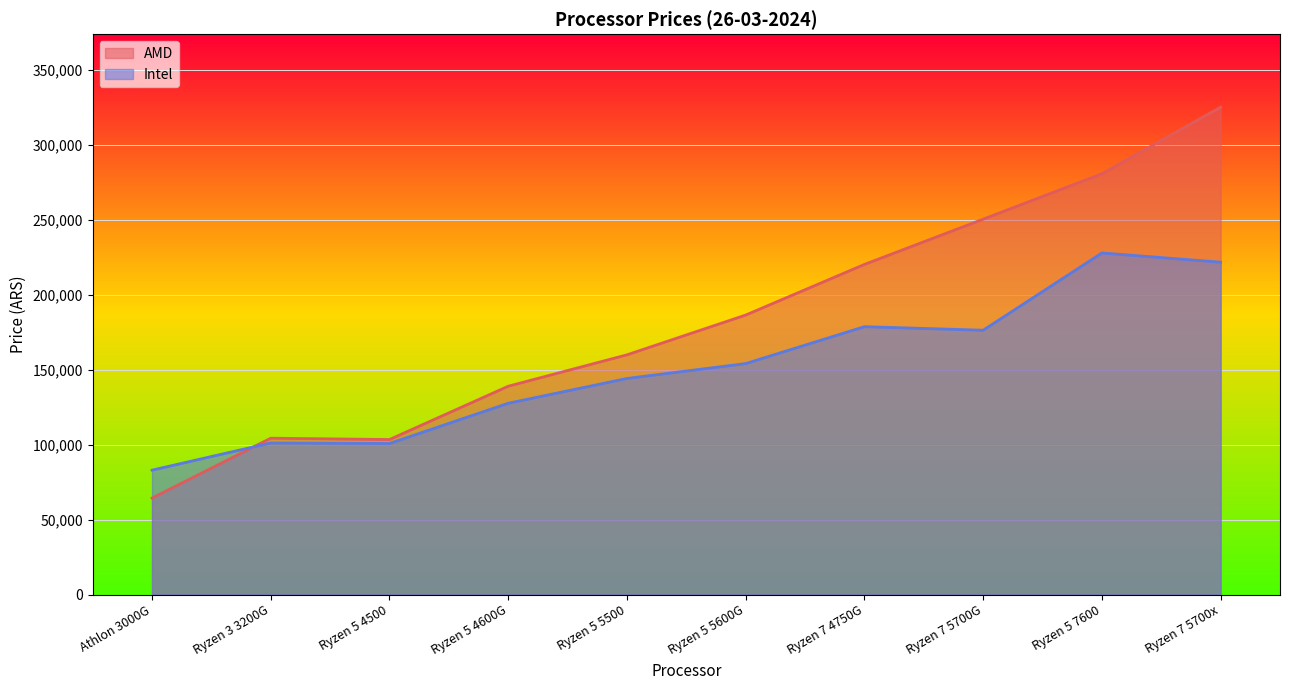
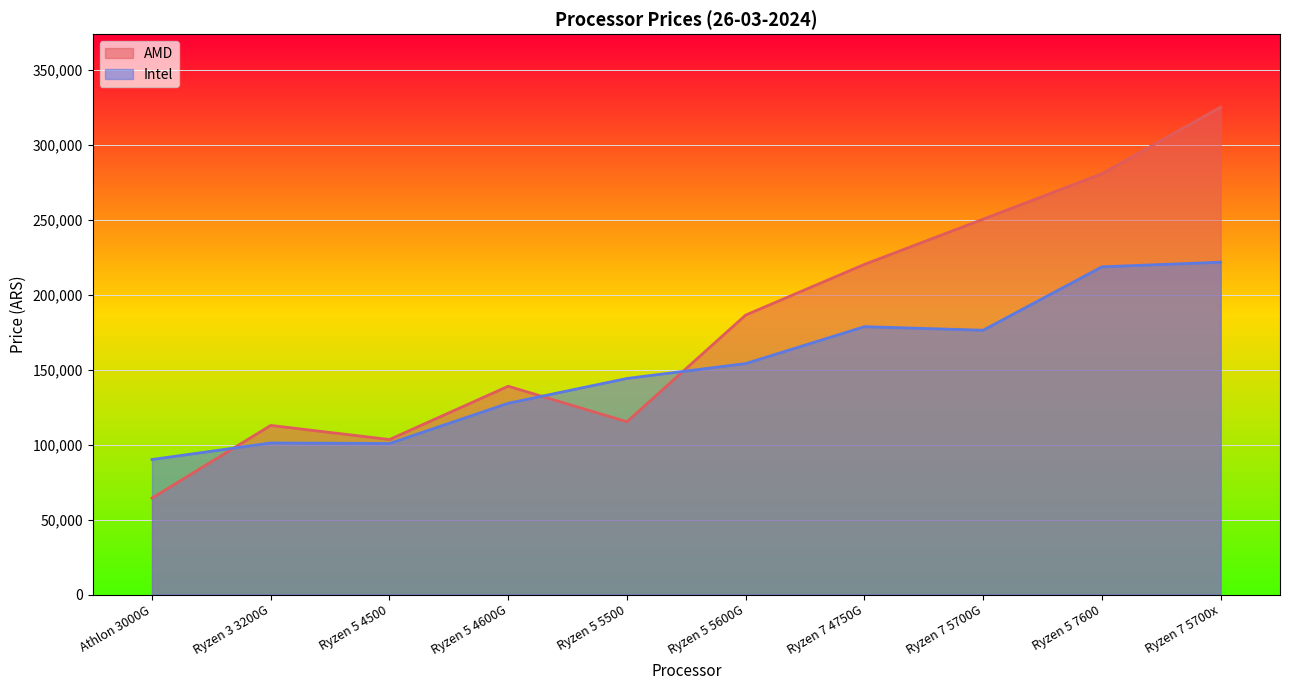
  {
    "AMD": {
      "Athlon 3000G": "64,000",
-     "Ryzen 3 3200G": "104,000",
+     "Ryzen 3 3200G": "113,000",
      "Ryzen 5 4500": "103,000",
      "Ryzen 5 4600G": "139,000",
-     "Ryzen 5 5500": "160,000",
+     "Ryzen 5 5500": "115,000",
      "Ryzen 5 5600G": "187,000",
      "Ryzen 7 4750G": "220,000",
      "Ryzen 7 5700G": "251,000",
      "Ryzen 5 7600": "281,000",
      "Ryzen 7 5700x": "325,000"
    },
    "Intel": {
-     "Athlon 3000G": "83,000",
+     "Athlon 3000G": "90,000",
      "Ryzen 3 3200G": "101,000",
      "Ryzen 5 4500": "101,000",
      "Ryzen 5 4600G": "128,000",
      "Ryzen 5 5500": "144,000",
      "Ryzen 5 5600G": "154,000",
      "Ryzen 7 4750G": "179,000",
      "Ryzen 7 5700G": "176,000",
-     "Ryzen 5 7600": "228,000",
+     "Ryzen 5 7600": "219,000",
      "Ryzen 7 5700x": "222,000"
    }
  }
